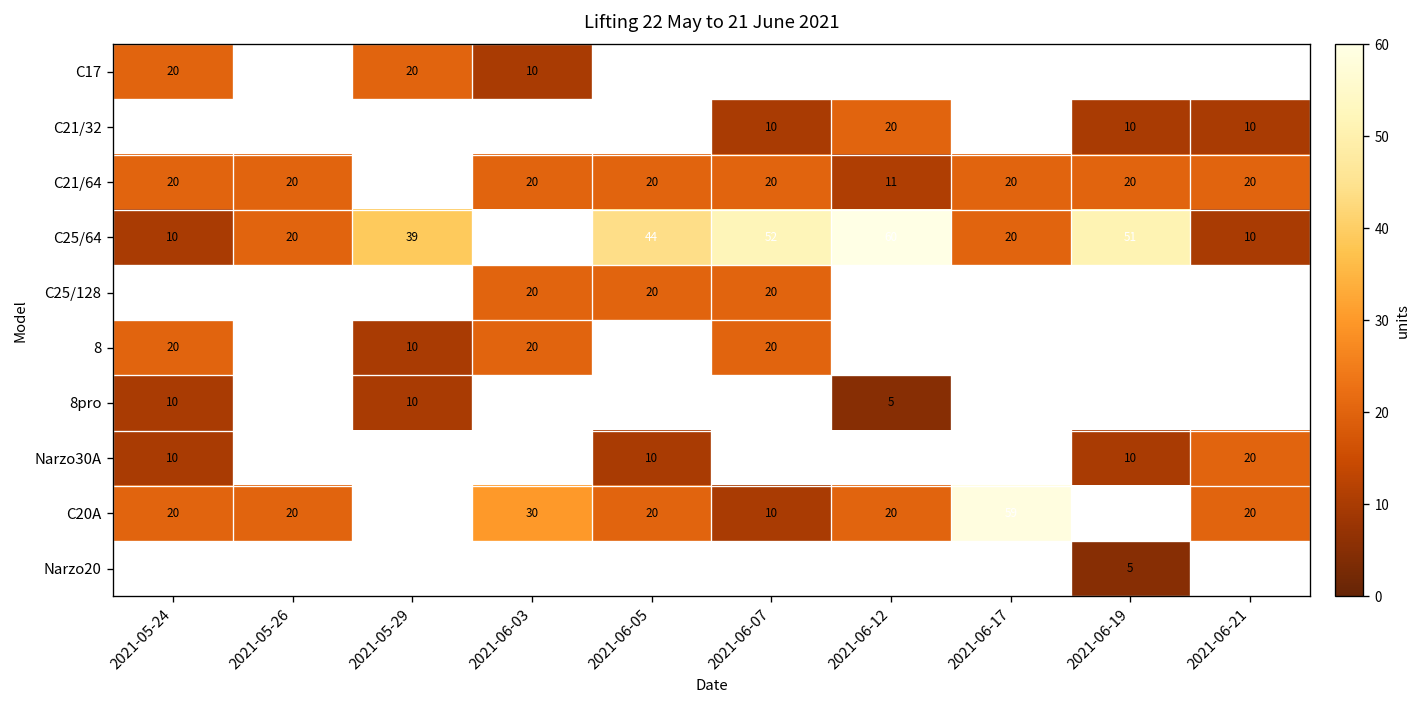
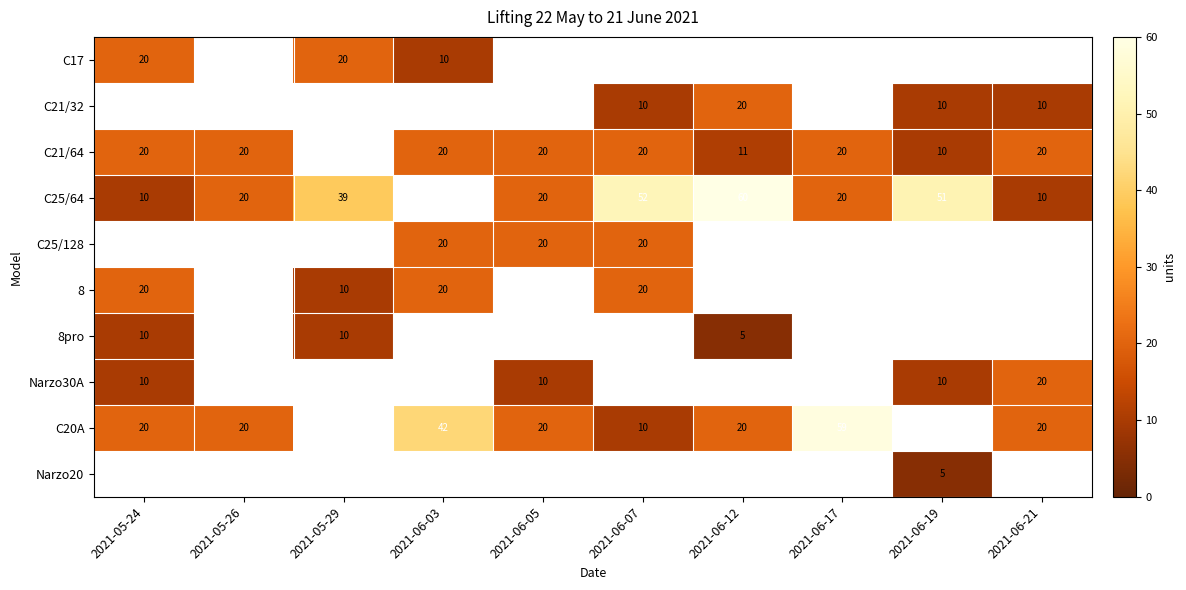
  {
    "C17": {
      "2021-05-24": 20,
      "2021-05-29": 20,
      "2021-06-03": 10
    },
    "C21/32": {
      "2021-06-07": 10,
      "2021-06-12": 20,
      "2021-06-19": 10,
      "2021-06-21": 10
    },
    "C21/64": {
      "2021-05-24": 20,
      "2021-05-26": 20,
      "2021-06-03": 20,
      "2021-06-05": 20,
      "2021-06-07": 20,
      "2021-06-12": 11,
      "2021-06-17": 20,
-     "2021-06-19": 20,
+     "2021-06-19": 10,
      "2021-06-21": 20
    },
    "C25/64": {
      "2021-05-24": 10,
      "2021-05-26": 20,
      "2021-05-29": 39,
-     "2021-06-05": 44,
+     "2021-06-05": 20,
      "2021-06-07": 52,
      "2021-06-17": 20,
      "2021-06-19": 51,
      "2021-06-21": 10
    },
    "C25/128": {
      "2021-06-03": 20,
      "2021-06-05": 20,
      "2021-06-07": 20
    },
    "8": {
      "2021-05-24": 20,
      "2021-05-29": 10,
      "2021-06-03": 20,
      "2021-06-07": 20
    },
    "8pro": {
      "2021-05-24": 10,
      "2021-05-29": 10,
      "2021-06-12": 5
    },
    "Narzo30A": {
      "2021-05-24": 10,
      "2021-06-05": 10,
      "2021-06-19": 10,
      "2021-06-21": 20
    },
    "C20A": {
      "2021-05-24": 20,
      "2021-05-26": 20,
-     "2021-06-03": 30,
+     "2021-06-03": 42,
      "2021-06-05": 20,
      "2021-06-07": 10,
      "2021-06-12": 20,
      "2021-06-21": 20
    },
    "Narzo20": {
      "2021-06-19": 5
    }
  }
